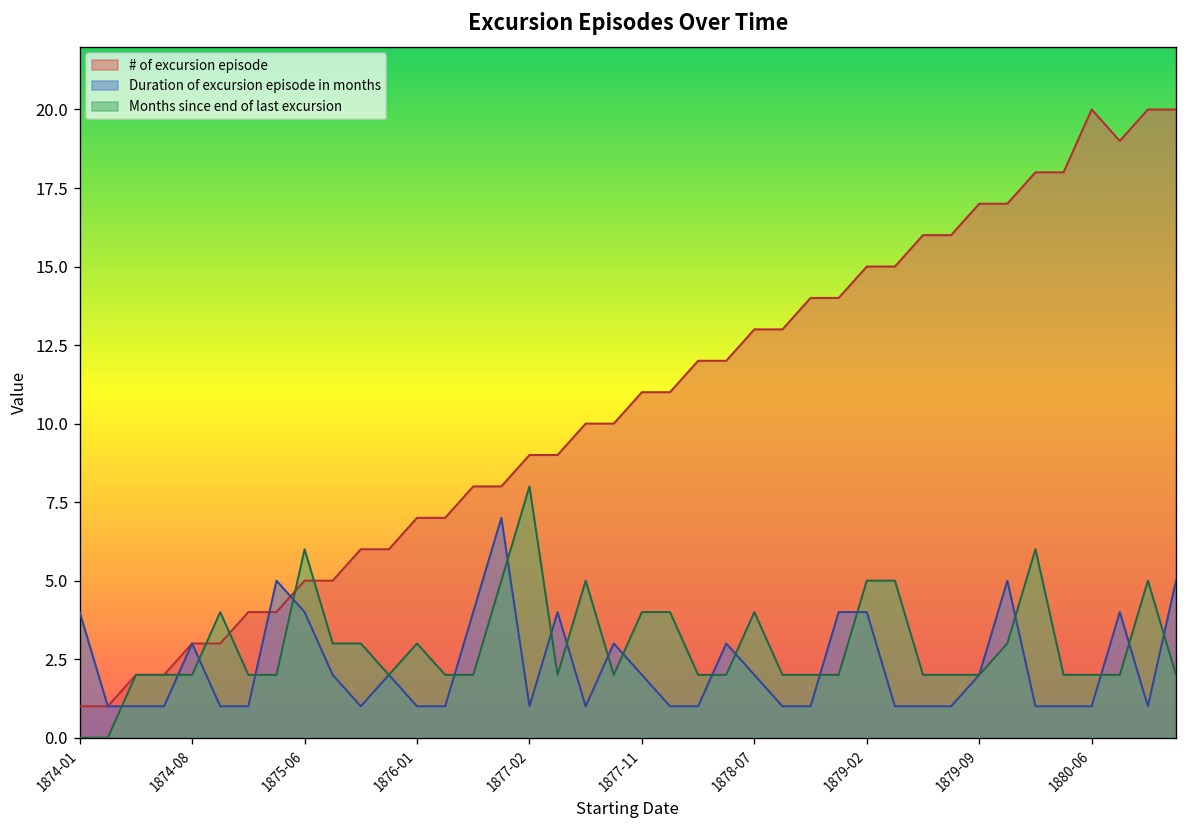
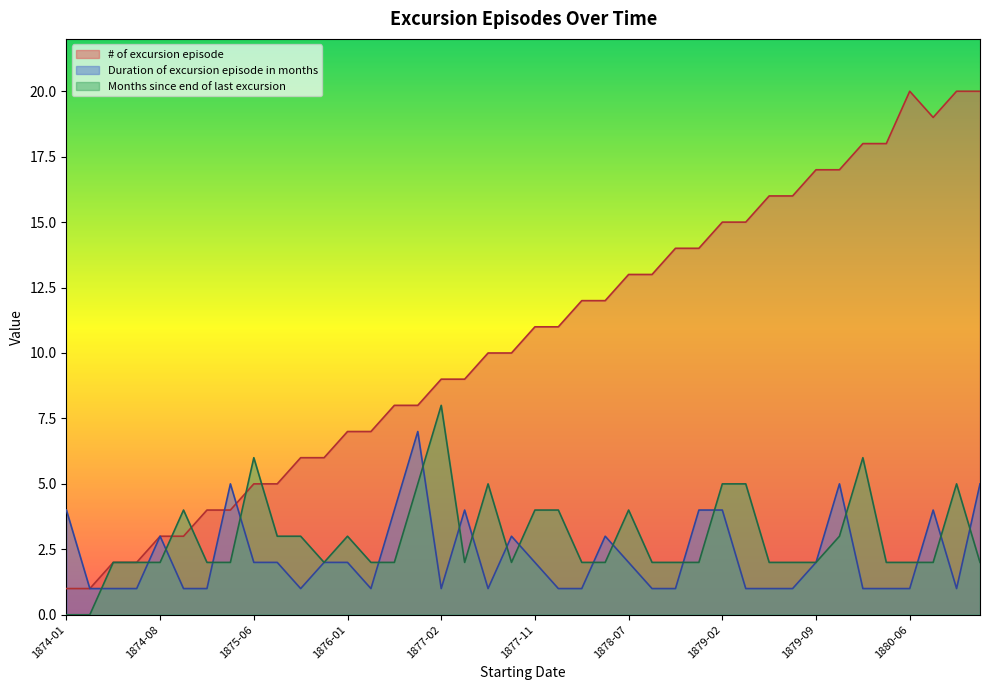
  {
    "# of excursion episode": {
      "1874-01": 1,
      "1875-06": 5,
      "1876-01": 7,
      "1877-02": 9,
      "1877-11": 11,
      "1878-07": 13,
      "1879-02": 15,
      "1879-09": 17,
      "1880-06": 20
    },
    "Duration of excursion episode in months": {
      "1874-01": 4,
-     "1875-06": 4,
-     "1876-01": 1,
+     "1875-06": 2,
+     "1876-01": 2,
      "1877-02": 1,
      "1877-11": 2,
      "1878-07": 2,
      "1879-02": 4,
      "1880-06": 1
    },
    "Months since end of last excursion": {
      "1874-01": 0,
      "1874-08": 2,
      "1875-06": 6,
      "1876-01": 3,
      "1877-02": 8,
      "1877-11": 4,
      "1878-07": 4,
      "1879-02": 5,
      "1880-06": 2
    }
  }
